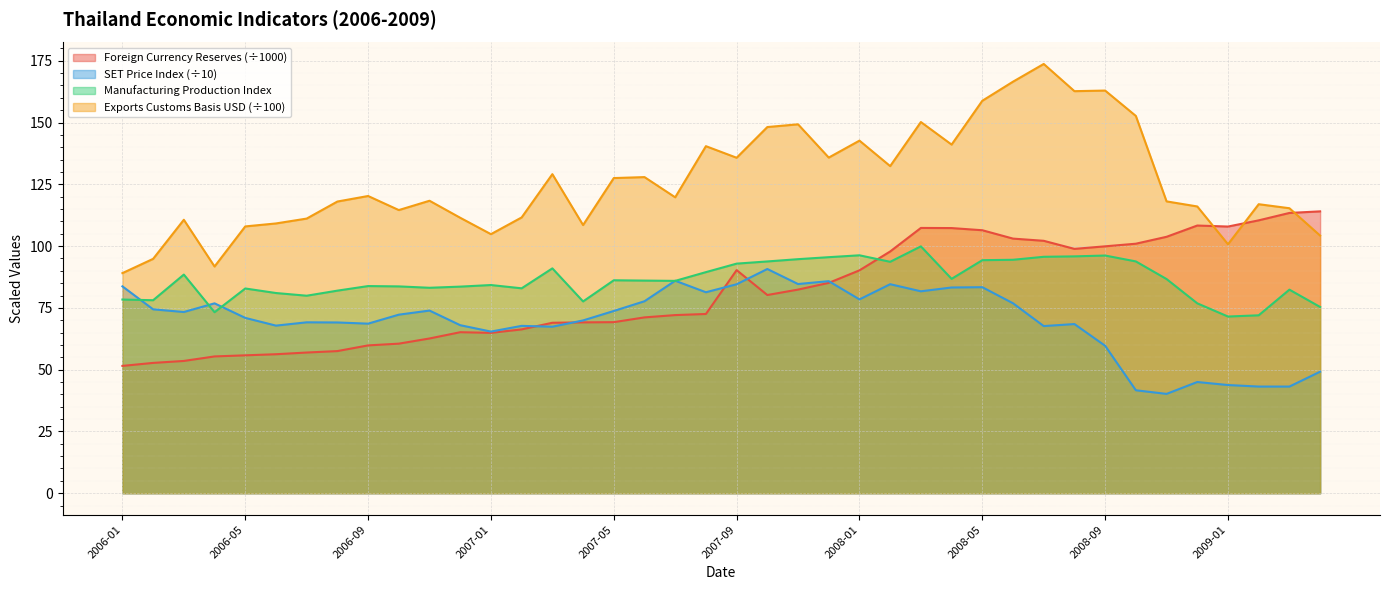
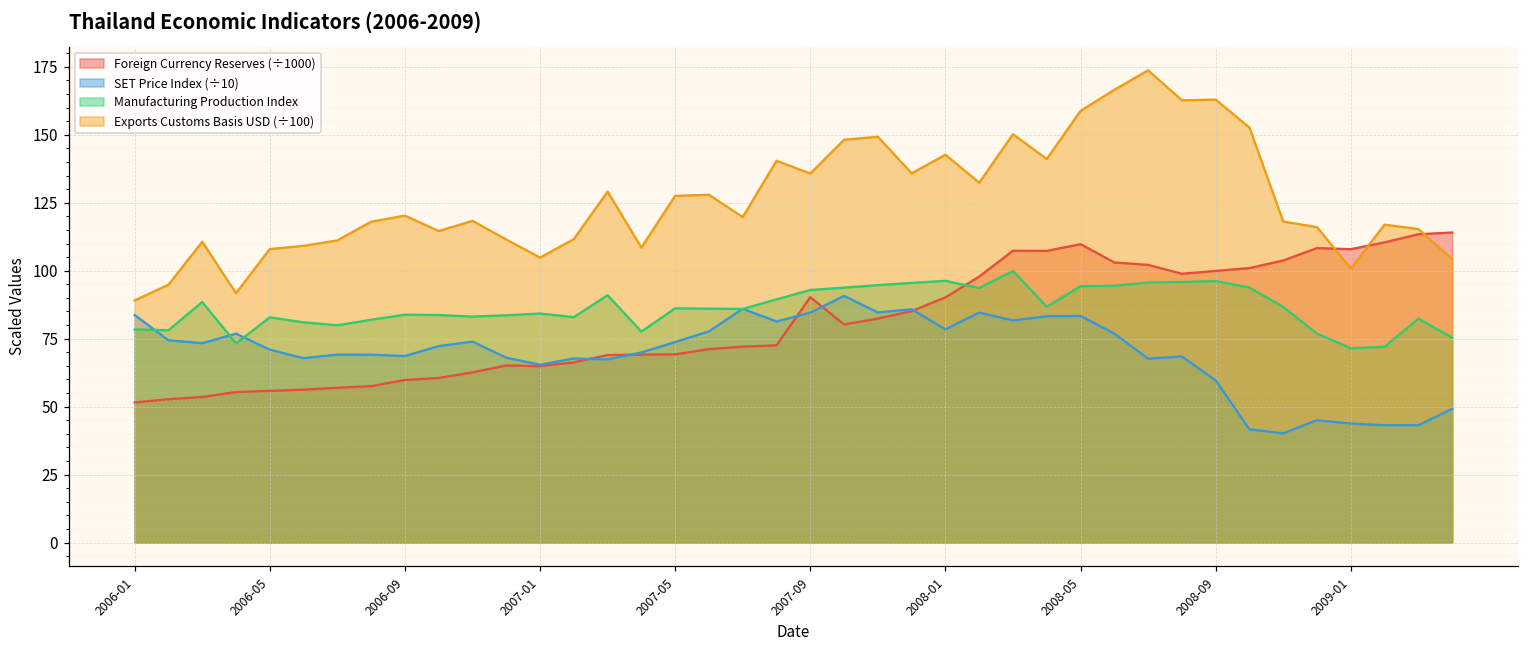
  {
    "Foreign Currency Reserves (÷1000)": {
      "2006-01": 52,
      "2006-05": 56,
      "2006-09": 60,
      "2007-05": 69,
      "2007-09": 90,
      "2008-01": 90,
-     "2008-05": 106,
+     "2008-05": 110,
      "2008-09": 100,
      "2009-01": 108
    },
    "SET Price Index (÷10)": {
      "2006-01": 84,
      "2006-05": 71,
      "2006-09": 69,
      "2007-05": 74,
      "2007-09": 85,
      "2008-01": 78,
      "2008-05": 83,
      "2008-09": 60,
      "2009-01": 44
    },
    "Manufacturing Production Index": {
      "2006-01": 78,
      "2006-05": 83,
      "2006-09": 84,
      "2007-01": 84,
      "2007-05": 86,
      "2007-09": 93,
      "2008-01": 96,
      "2008-05": 94,
      "2008-09": 96,
      "2009-01": 71
    },
    "Exports Customs Basis USD (÷100)": {
      "2006-01": 89,
      "2006-05": 108,
      "2006-09": 120,
      "2007-01": 105,
      "2007-05": 128,
      "2007-09": 136,
      "2008-01": 143,
      "2008-05": 159,
      "2008-09": 163,
      "2009-01": 101
    }
  }
